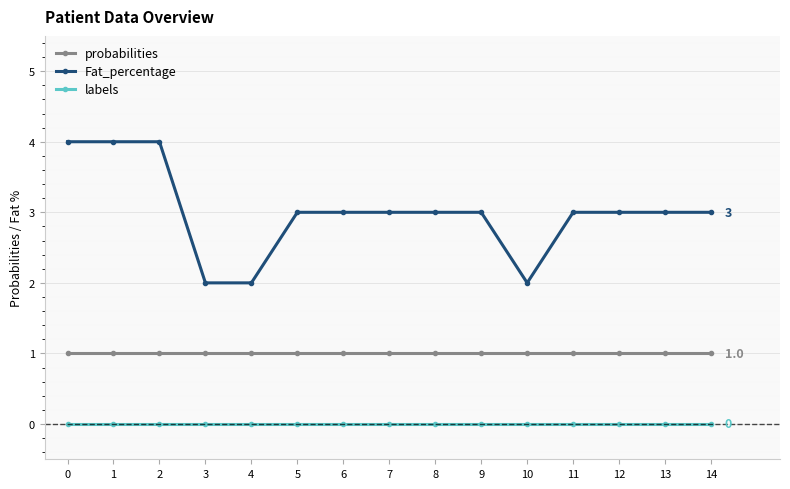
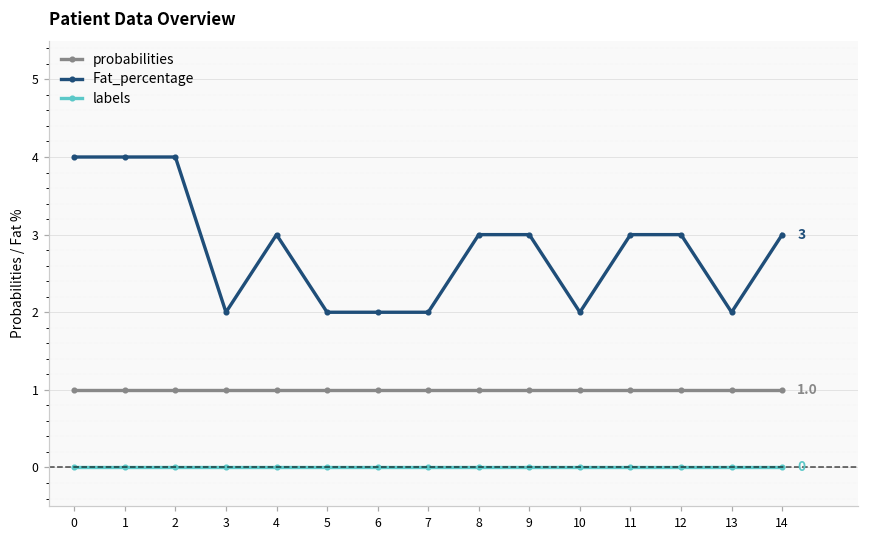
  {
    "probabilities": {
      "14": 1.0
    },
    "Fat_percentage": {
      "0": 4,
      "1": 4,
      "2": 4,
      "3": 2,
-     "4": 2,
-     "5": 3,
-     "6": 3,
-     "7": 3,
+     "4": 3,
+     "5": 2,
+     "6": 2,
+     "7": 2,
      "8": 3,
      "9": 3,
      "10": 2,
      "11": 3,
      "12": 3,
-     "13": 3
+     "13": 2
    },
    "labels": {
      "14": 0
    }
  }
